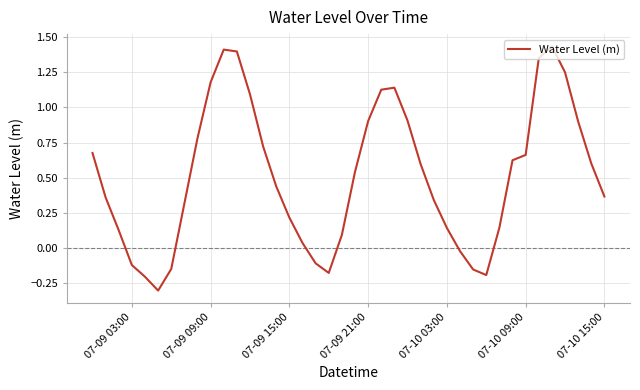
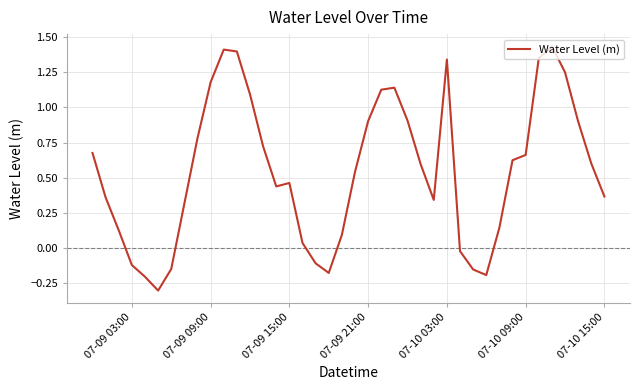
  {
    "07-09 03:00": -0.12,
    "07-09 09:00": 1.18,
-   "07-09 15:00": 0.21,
+   "07-09 15:00": 0.46,
    "07-09 21:00": 0.90,
-   "07-10 03:00": 0.14,
+   "07-10 03:00": 1.34,
    "07-10 09:00": 0.66,
    "07-10 15:00": 0.36
  }
